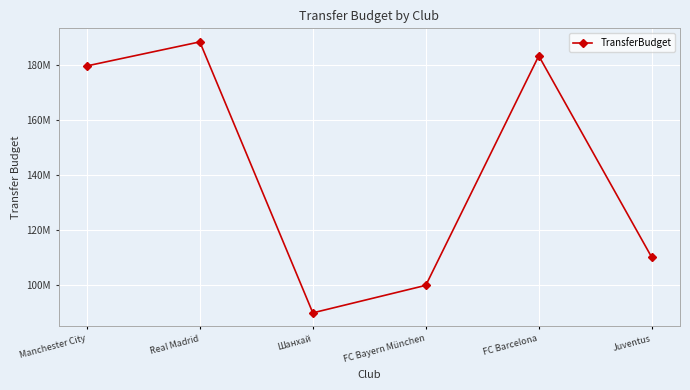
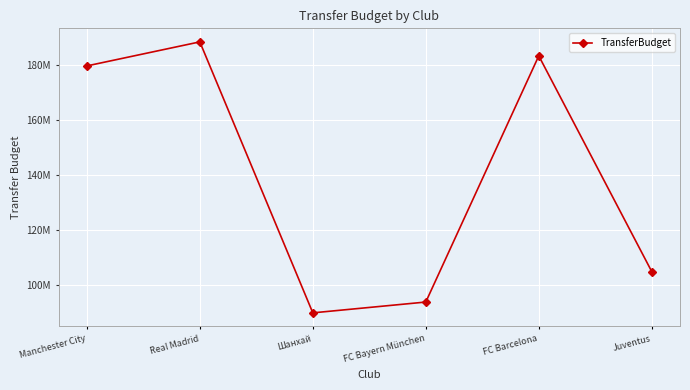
  {
    "Manchester City": 180000000,
    "Real Madrid": 189000000,
    "Шанхай": 90000000,
-   "FC Bayern München": 100000000,
+   "FC Bayern München": 94000000,
    "FC Barcelona": 183000000,
-   "Juventus": 110000000
+   "Juventus": 105000000
  }
